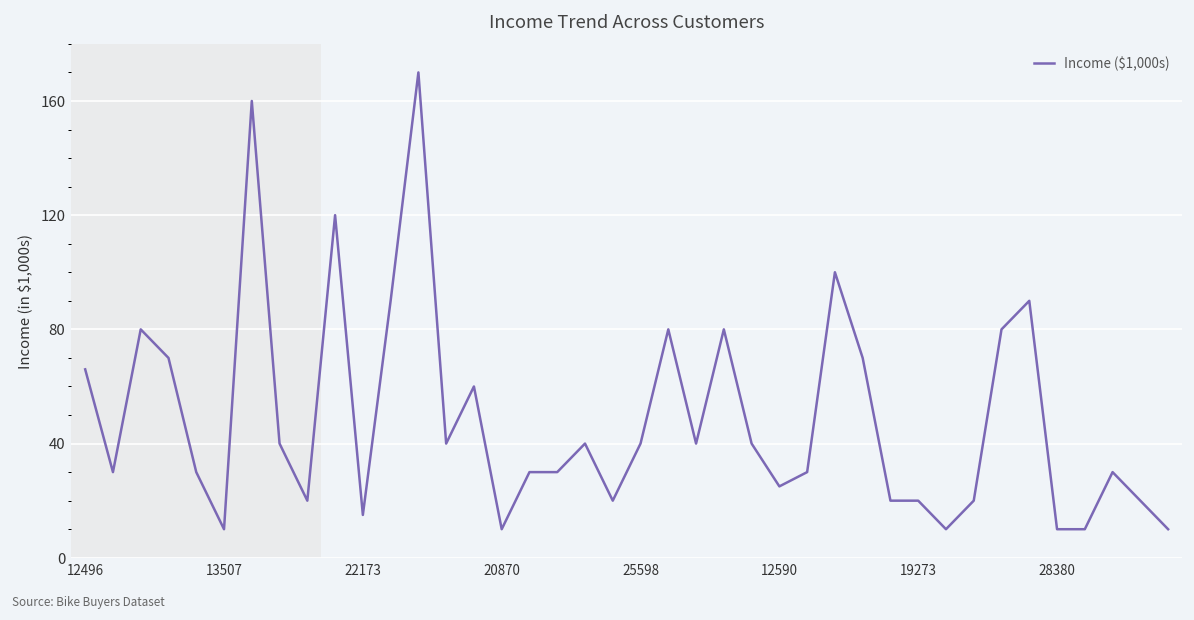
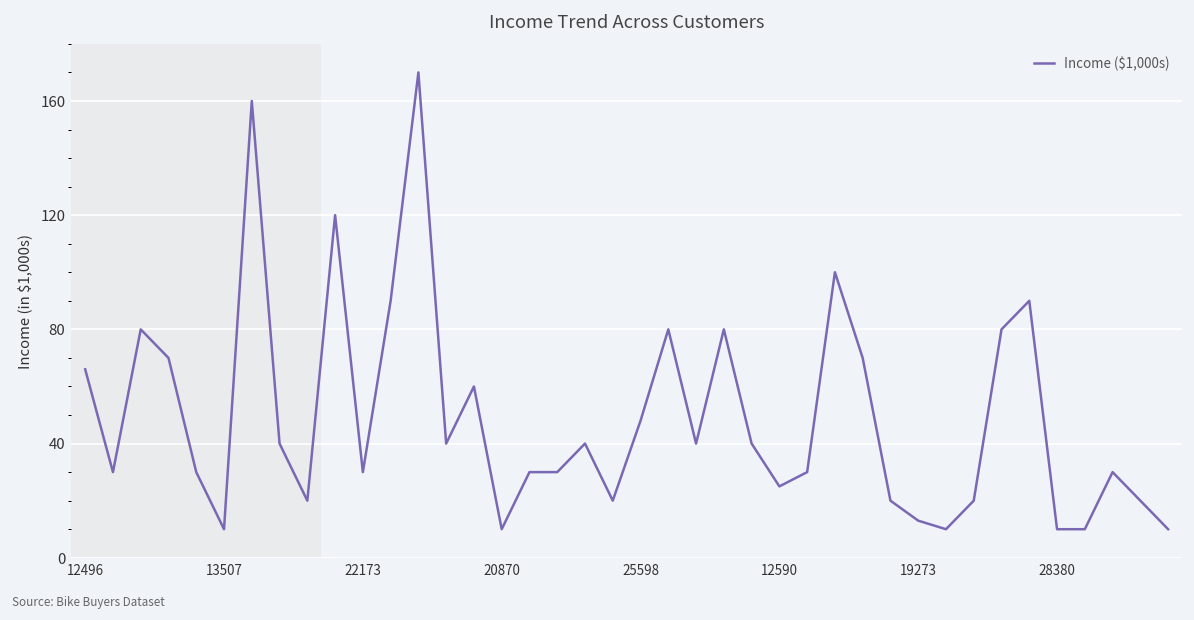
  {
    "12496": 66,
    "13507": 10,
-   "22173": 15,
+   "22173": 30,
    "20870": 10,
-   "25598": 40,
+   "25598": 48,
    "12590": 25,
-   "19273": 20,
+   "19273": 13,
    "28380": 10
  }
